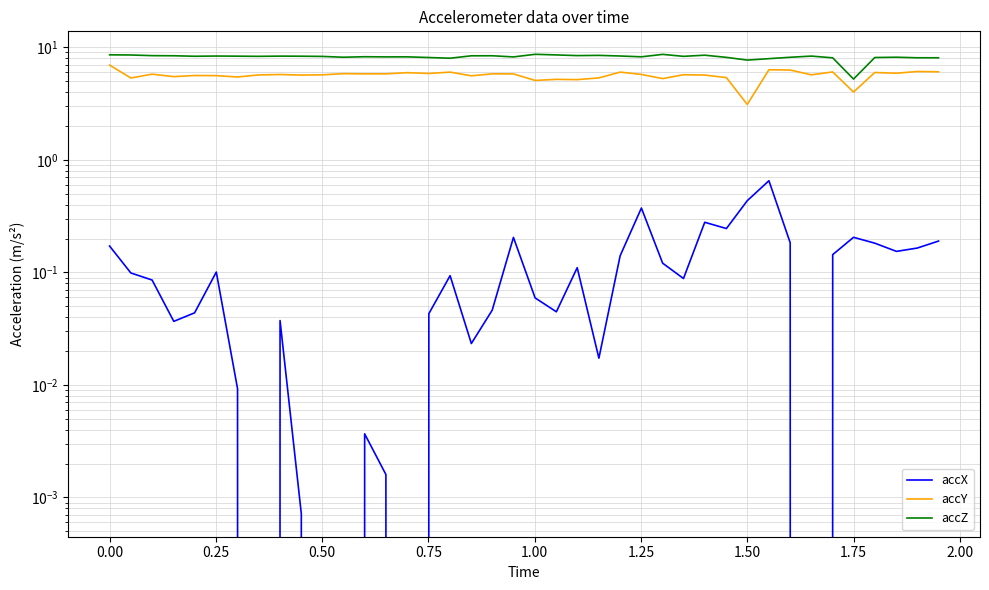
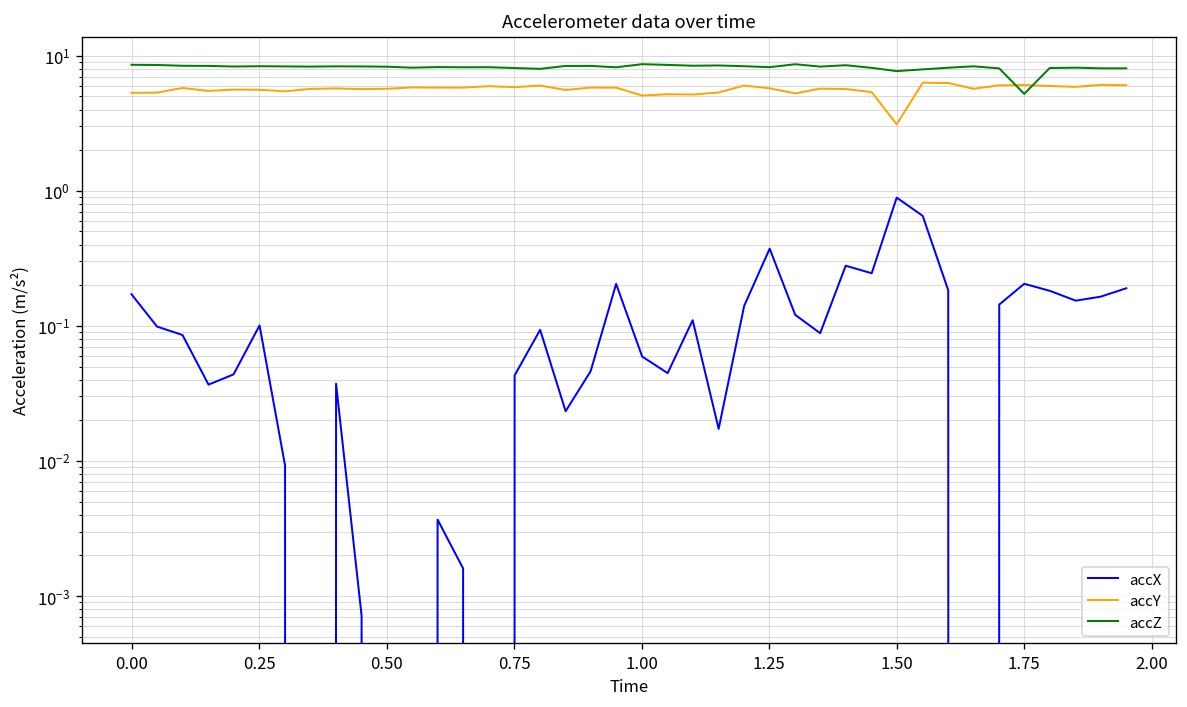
  {
    "accX": {
      "0.00": 0.17,
-     "1.50": 0.43,
+     "1.50": 0.9,
      "1.75": 0.21
    },
    "accY": {
-     "0.00": 7,
+     "0.00": 5,
      "1.50": 3.1,
-     "1.75": 4.0
+     "1.75": 6
    },
    "accZ": {
      "0.00": 9,
      "1.50": 8,
      "1.75": 5
    }
  }
